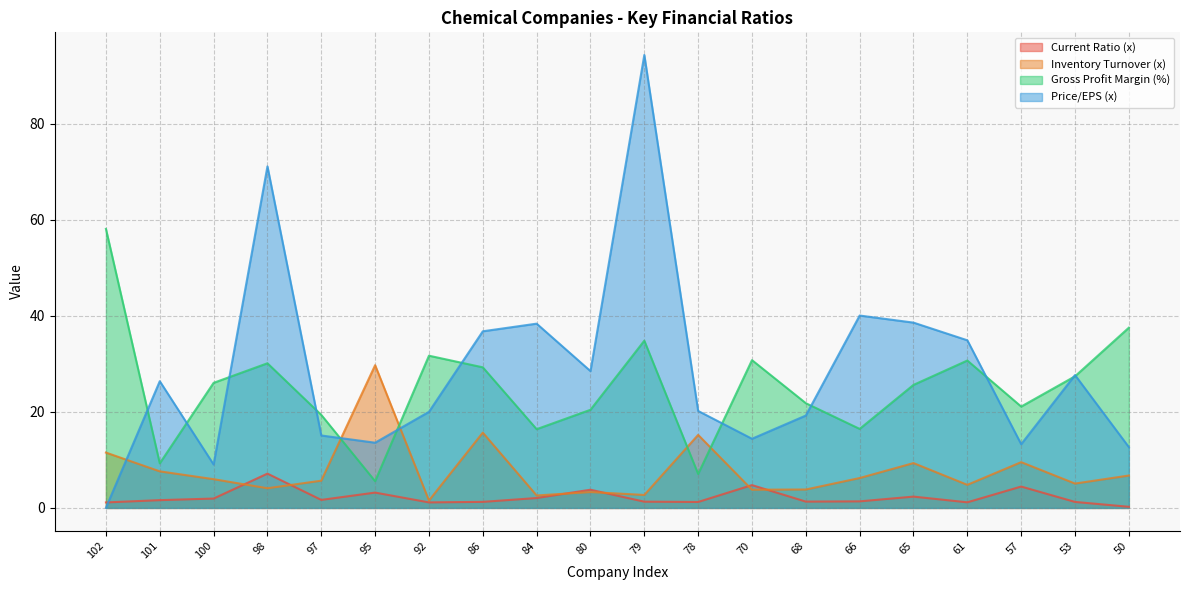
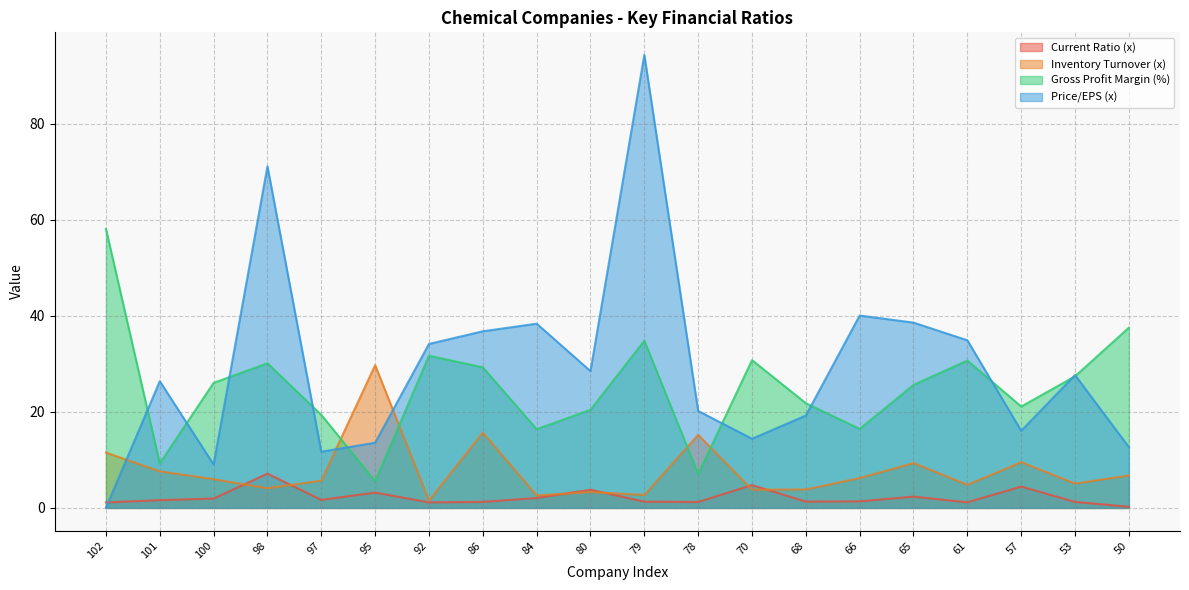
  {
    "Gross Profit Margin (%)": {
      "102": 58,
      "101": 9,
      "100": 26,
      "98": 30,
      "97": 19,
      "95": 6,
      "92": 32,
      "86": 29,
      "84": 16,
      "80": 20,
      "79": 35,
      "78": 7,
      "70": 31,
      "68": 22,
      "66": 16,
      "65": 26,
      "61": 31,
      "57": 21,
      "50": 38
    },
    "Price/EPS (x)": {
      "102": 0,
      "101": 26,
      "100": 9,
      "98": 71,
-     "97": 15,
+     "97": 12,
      "95": 14,
-     "92": 20,
+     "92": 34,
      "86": 37,
      "84": 38,
      "80": 28,
      "79": 94,
      "78": 20,
      "70": 14,
      "68": 19,
      "66": 40,
      "65": 39,
      "61": 35,
-     "57": 13,
+     "57": 16,
      "50": 13
    }
  }
